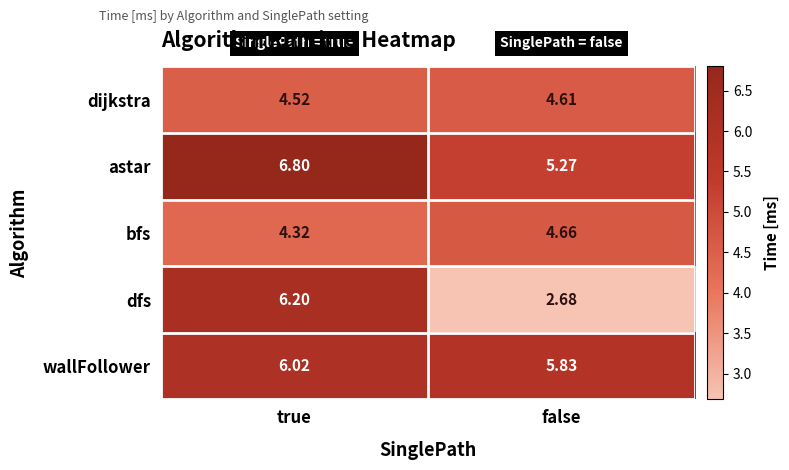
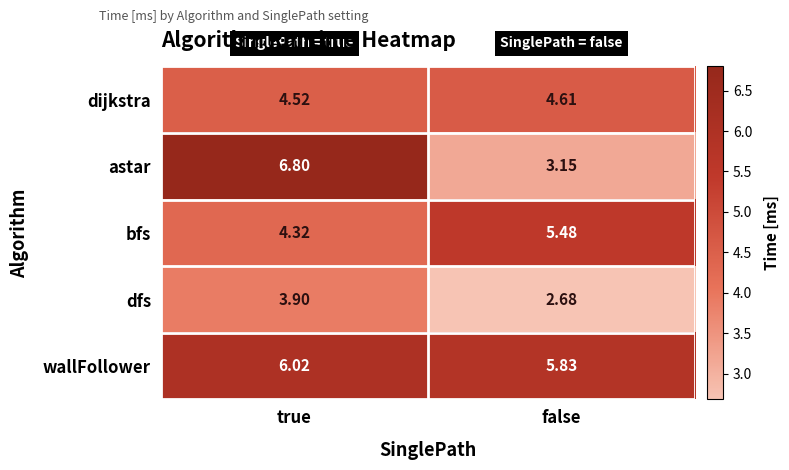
  {
    "dijkstra": {
      "true": 4.52,
      "false": 4.61
    },
    "astar": {
      "true": 6.80,
-     "false": 5.27
+     "false": 3.15
    },
    "bfs": {
      "true": 4.32,
-     "false": 4.66
+     "false": 5.48
    },
    "dfs": {
-     "true": 6.20,
+     "true": 3.90,
      "false": 2.68
    },
    "wallFollower": {
      "true": 6.02,
      "false": 5.83
    }
  }
